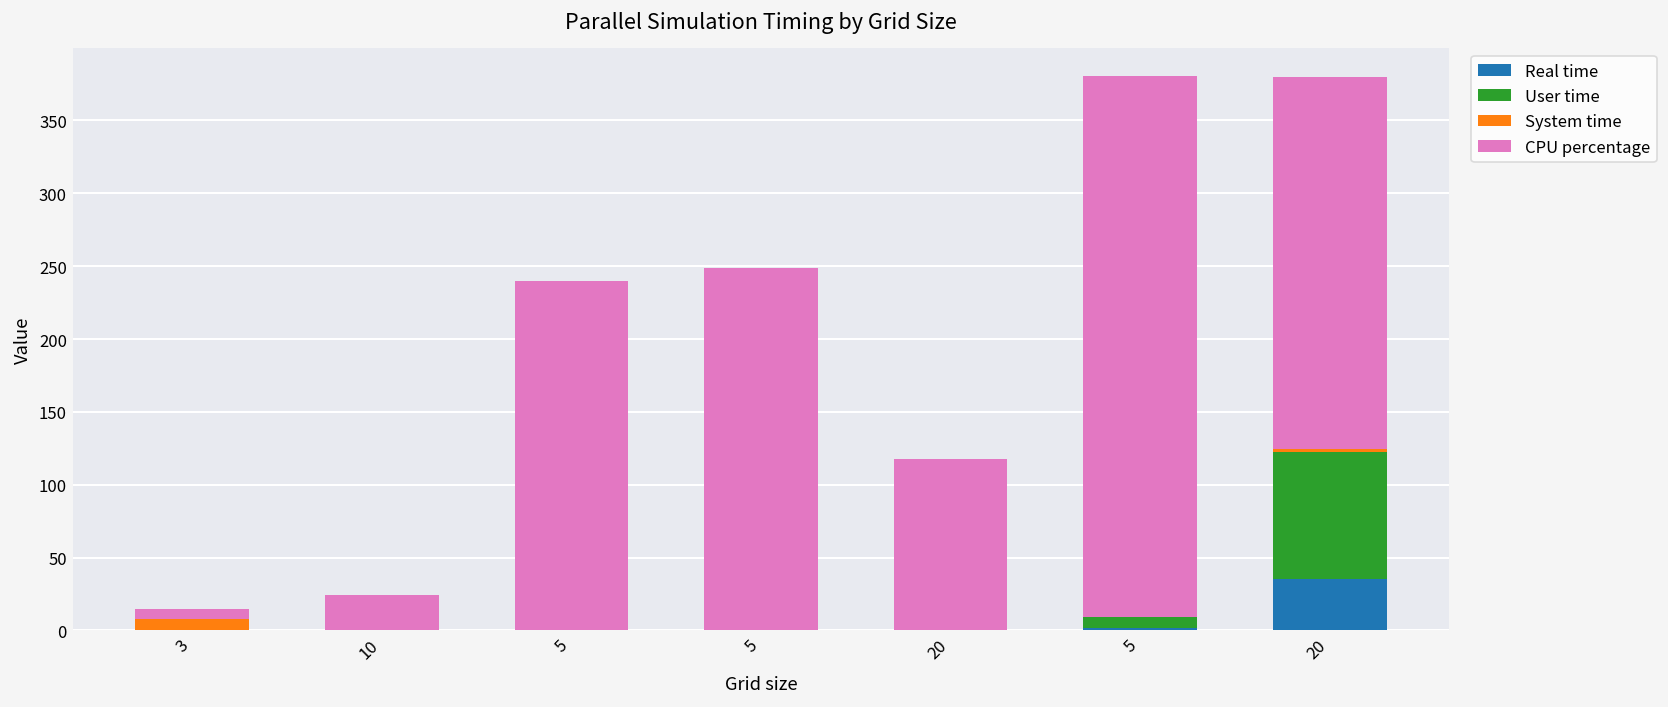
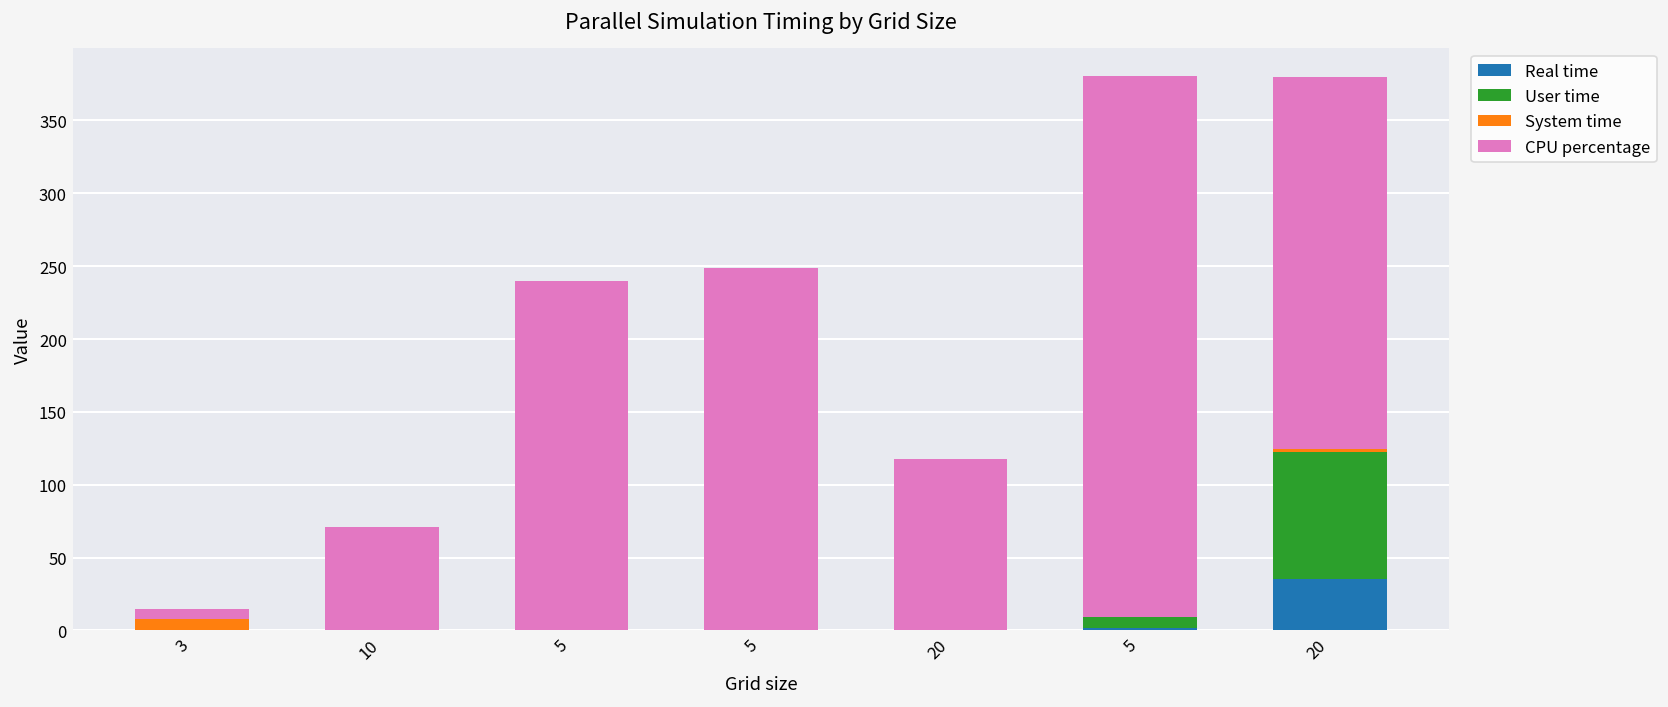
  {
    "User time": {
      "10": 0
    },
    "System time": {
      "3": 7
    },
    "CPU percentage": {
      "3": 7,
-     "10": 24
+     "10": 71
    }
  }
